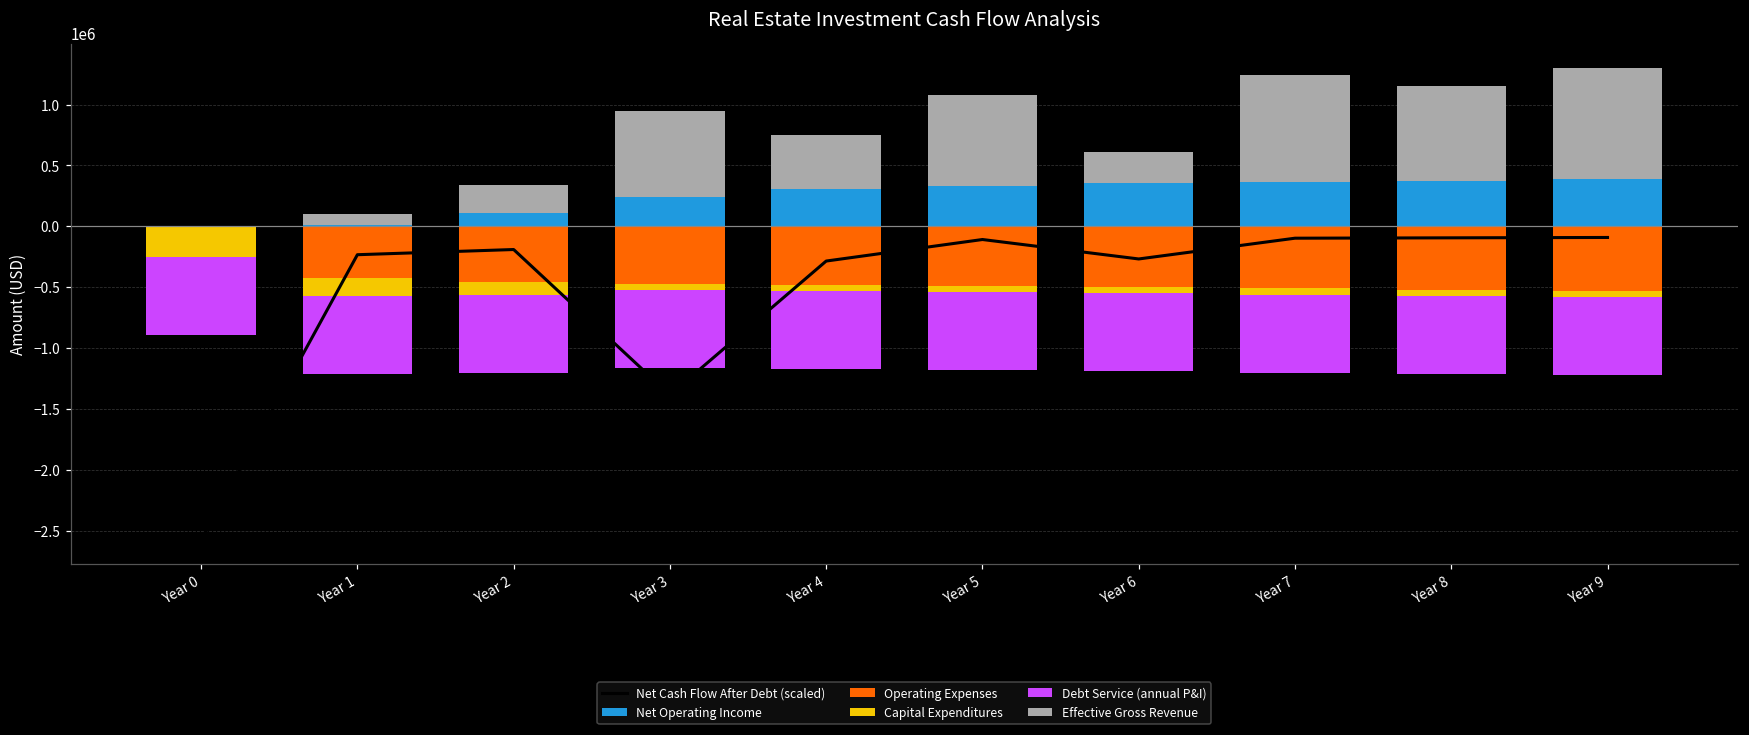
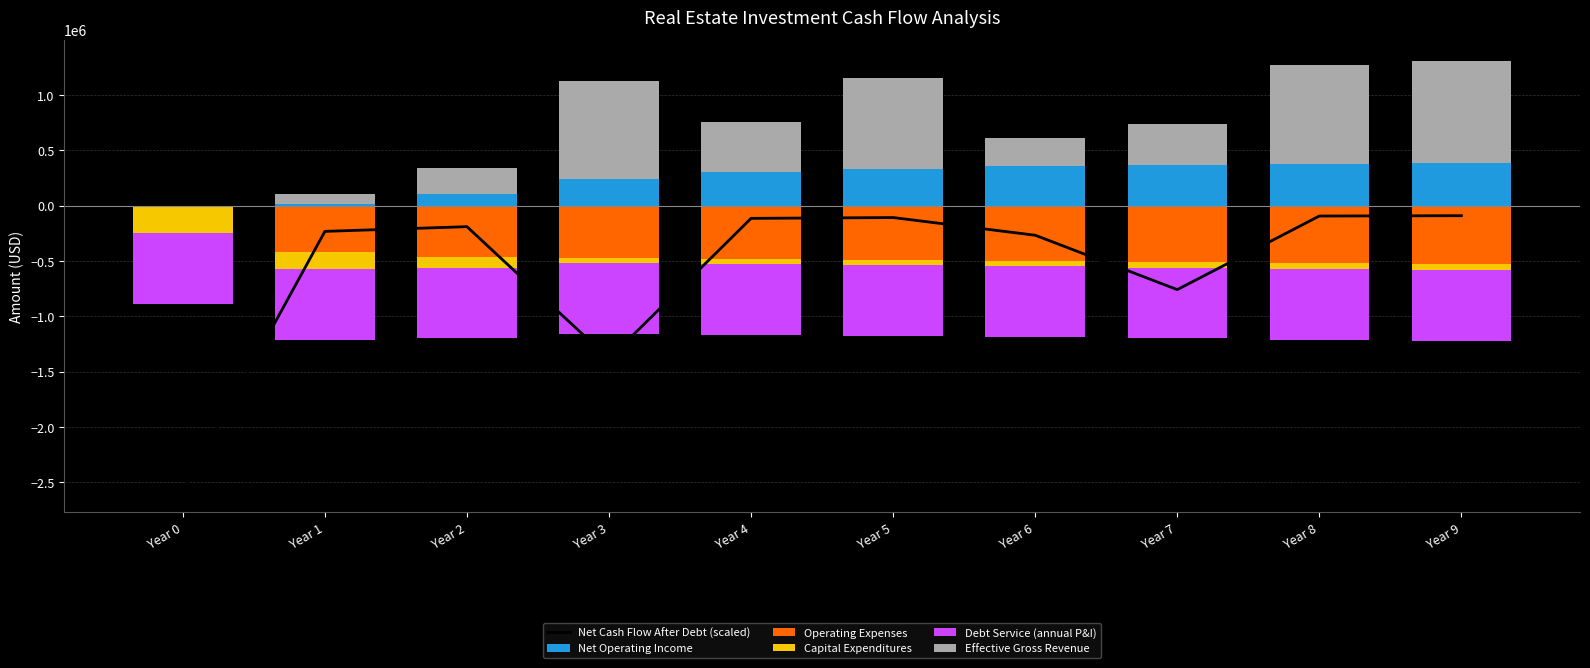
  {
    "Net Cash Flow After Debt (scaled)": {
      "Year 0": -2580000,
      "Year 1": -230000,
      "Year 2": -190000,
      "Year 3": -1380000,
-     "Year 4": -280000,
+     "Year 4": -120000,
      "Year 5": -110000,
      "Year 6": -270000,
-     "Year 7": -100000,
+     "Year 7": -760000,
      "Year 8": -90000,
      "Year 9": -90000
    },
    "Effective Gross Revenue": {
      "Year 0": 0,
      "Year 1": 90000,
      "Year 2": 230000,
-     "Year 3": 710000,
+     "Year 3": 880000,
      "Year 4": 450000,
-     "Year 5": 740000,
+     "Year 5": 820000,
      "Year 6": 250000,
-     "Year 7": 880000,
-     "Year 8": 770000,
+     "Year 7": 380000,
+     "Year 8": 900000,
      "Year 9": 920000
    }
  }
